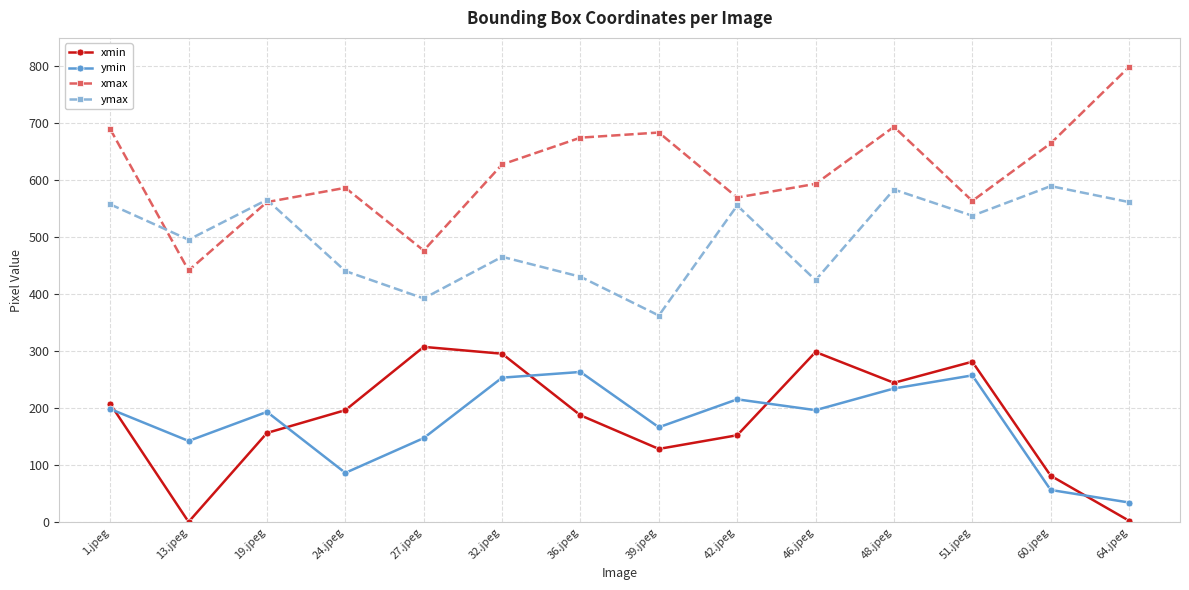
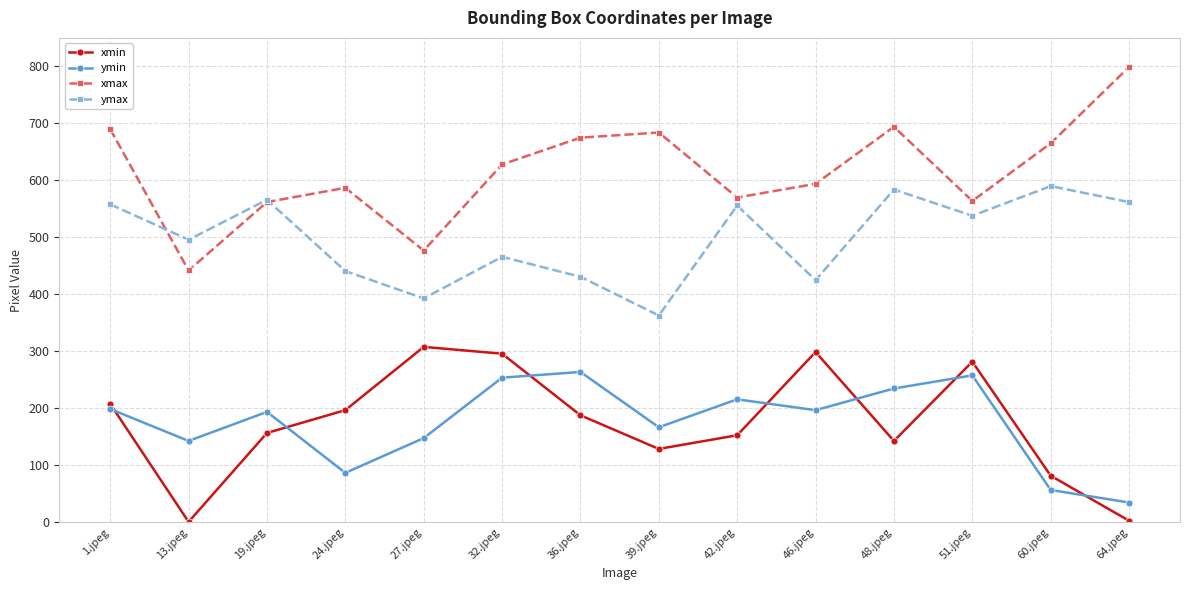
  {
    "xmin": {
      "1.jpeg": 210,
      "13.jpeg": 0,
      "19.jpeg": 160,
      "24.jpeg": 200,
      "27.jpeg": 310,
      "32.jpeg": 300,
      "36.jpeg": 190,
      "39.jpeg": 130,
      "42.jpeg": 150,
      "46.jpeg": 300,
-     "48.jpeg": 250,
+     "48.jpeg": 140,
      "51.jpeg": 280,
      "60.jpeg": 80,
      "64.jpeg": 0
    },
    "xmax": {
      "1.jpeg": 690,
      "13.jpeg": 440,
      "24.jpeg": 590,
      "27.jpeg": 480,
      "32.jpeg": 630,
      "36.jpeg": 680,
      "39.jpeg": 680,
      "42.jpeg": 570,
      "46.jpeg": 590,
      "48.jpeg": 690,
      "51.jpeg": 560,
      "60.jpeg": 670,
      "64.jpeg": 800
    }
  }
